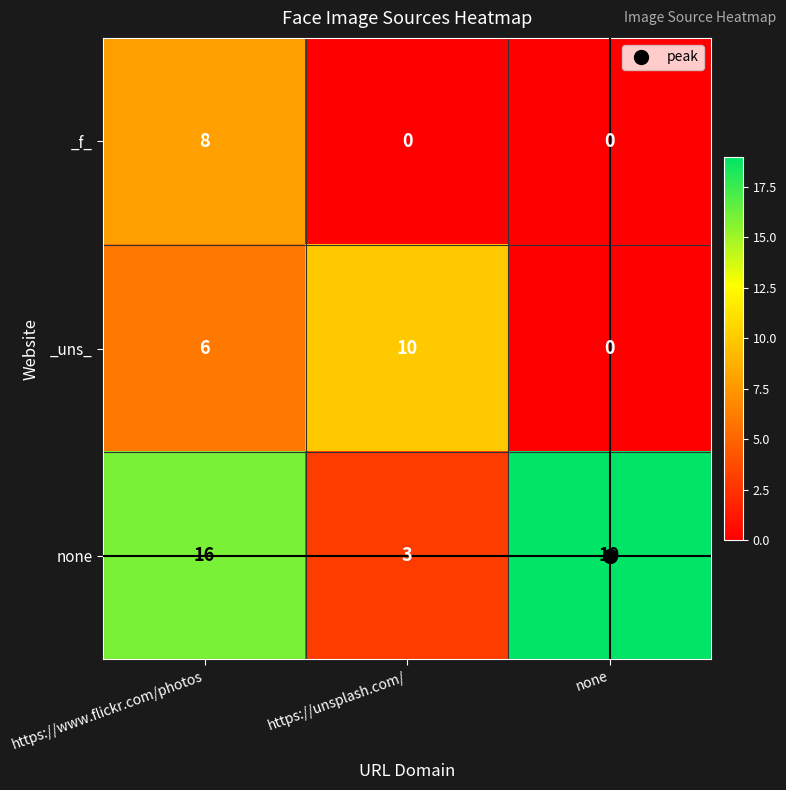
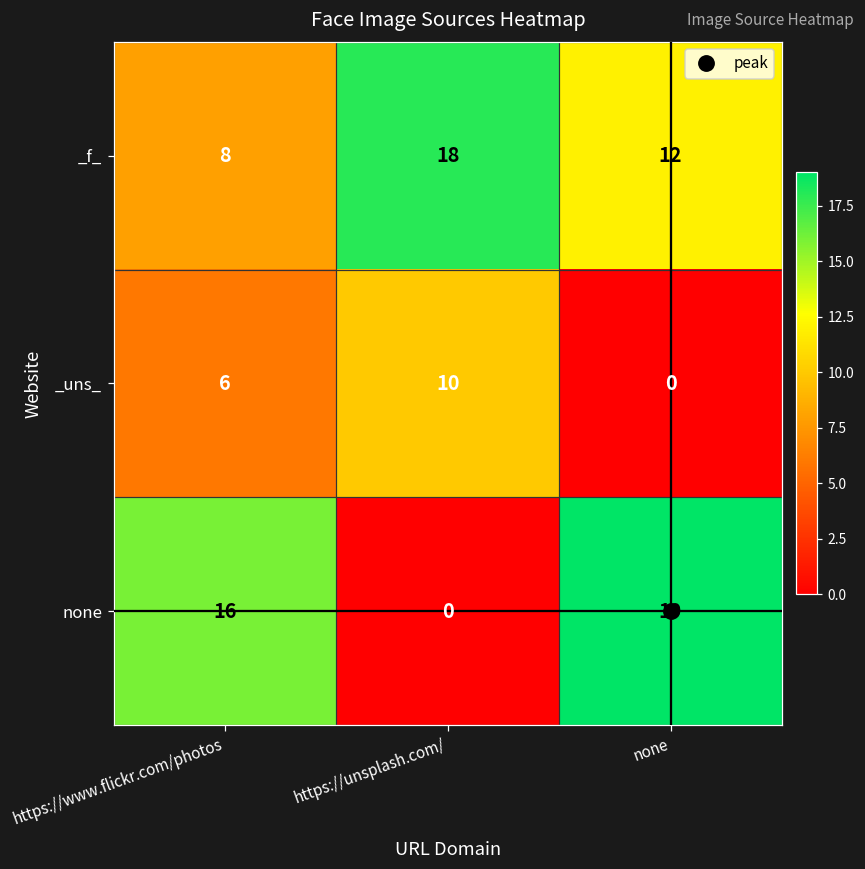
  {
    "_f_": {
      "https://www.flickr.com/photos": 8,
-     "https://unsplash.com/": 0,
-     "none": 0
+     "https://unsplash.com/": 18,
+     "none": 12
    },
    "_uns_": {
      "https://www.flickr.com/photos": 6,
      "https://unsplash.com/": 10,
      "none": 0
    },
    "none": {
      "https://www.flickr.com/photos": 16,
-     "https://unsplash.com/": 3
+     "https://unsplash.com/": 0
    }
  }
